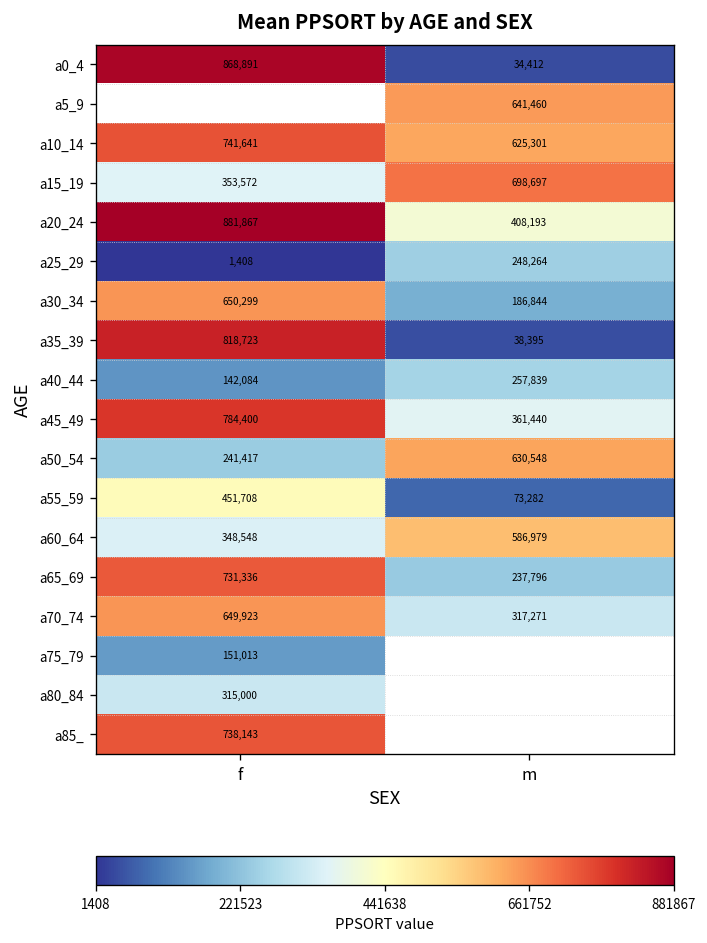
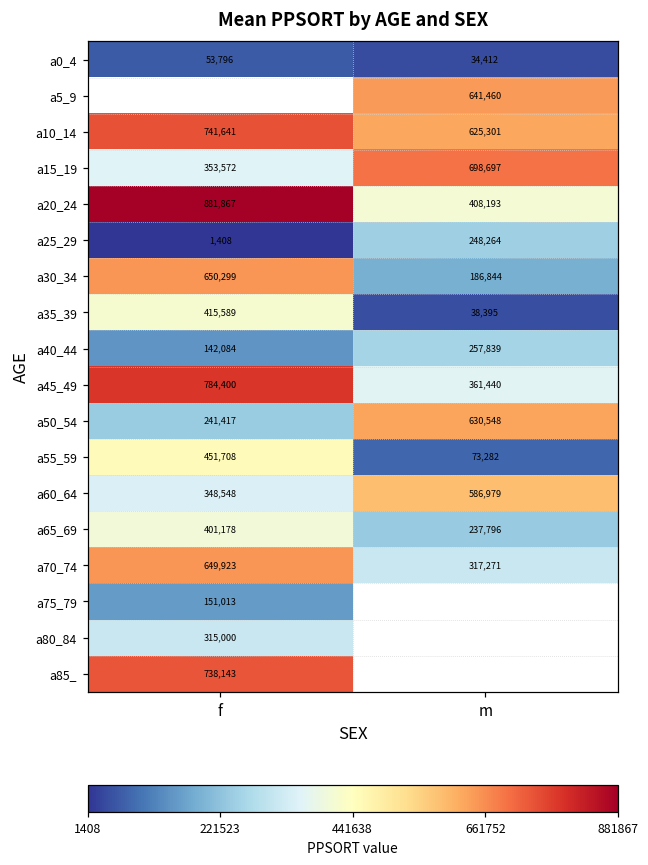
  {
    "a0_4": {
-     "f": "868,891",
+     "f": "53,796",
      "m": "34,412"
    },
    "a5_9": {
      "m": "641,460"
    },
    "a10_14": {
      "f": "741,641",
      "m": "625,301"
    },
    "a15_19": {
      "f": "353,572",
      "m": "698,697"
    },
    "a20_24": {
      "f": "881,867",
      "m": "408,193"
    },
    "a25_29": {
      "f": "1,408",
      "m": "248,264"
    },
    "a30_34": {
      "f": "650,299",
      "m": "186,844"
    },
    "a35_39": {
-     "f": "818,723",
+     "f": "415,589",
      "m": "38,395"
    },
    "a40_44": {
      "f": "142,084",
      "m": "257,839"
    },
    "a45_49": {
      "f": "784,400",
      "m": "361,440"
    },
    "a50_54": {
      "f": "241,417",
      "m": "630,548"
    },
    "a55_59": {
      "f": "451,708",
      "m": "73,282"
    },
    "a60_64": {
      "f": "348,548",
      "m": "586,979"
    },
    "a65_69": {
-     "f": "731,336",
+     "f": "401,178",
      "m": "237,796"
    },
    "a70_74": {
      "f": "649,923",
      "m": "317,271"
    },
    "a75_79": {
      "f": "151,013"
    },
    "a80_84": {
      "f": "315,000"
    },
    "a85_": {
      "f": "738,143"
    }
  }
